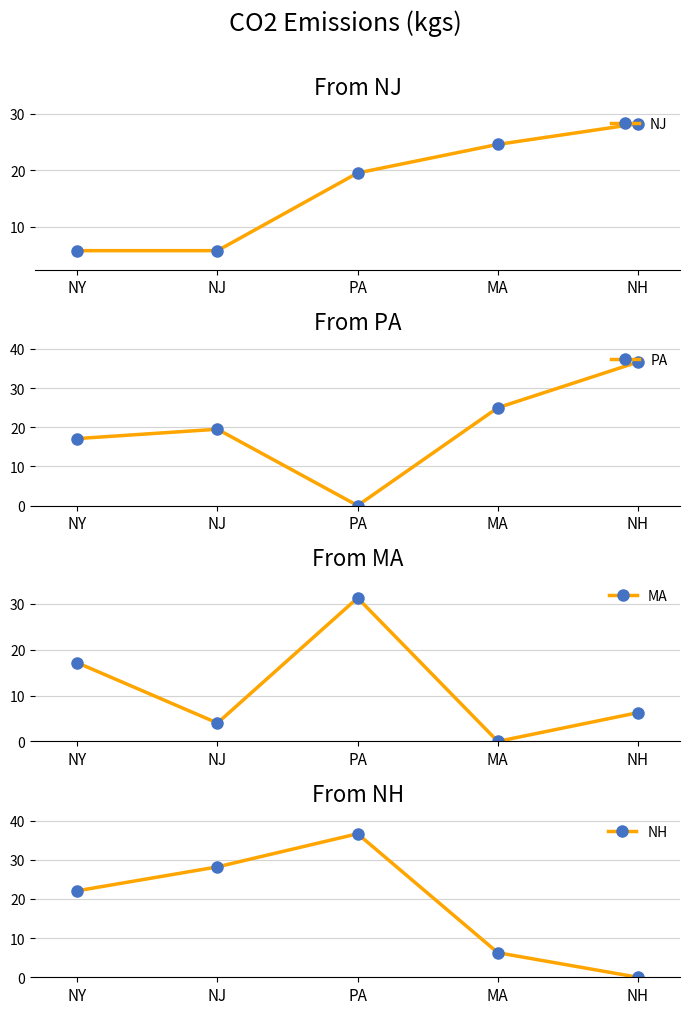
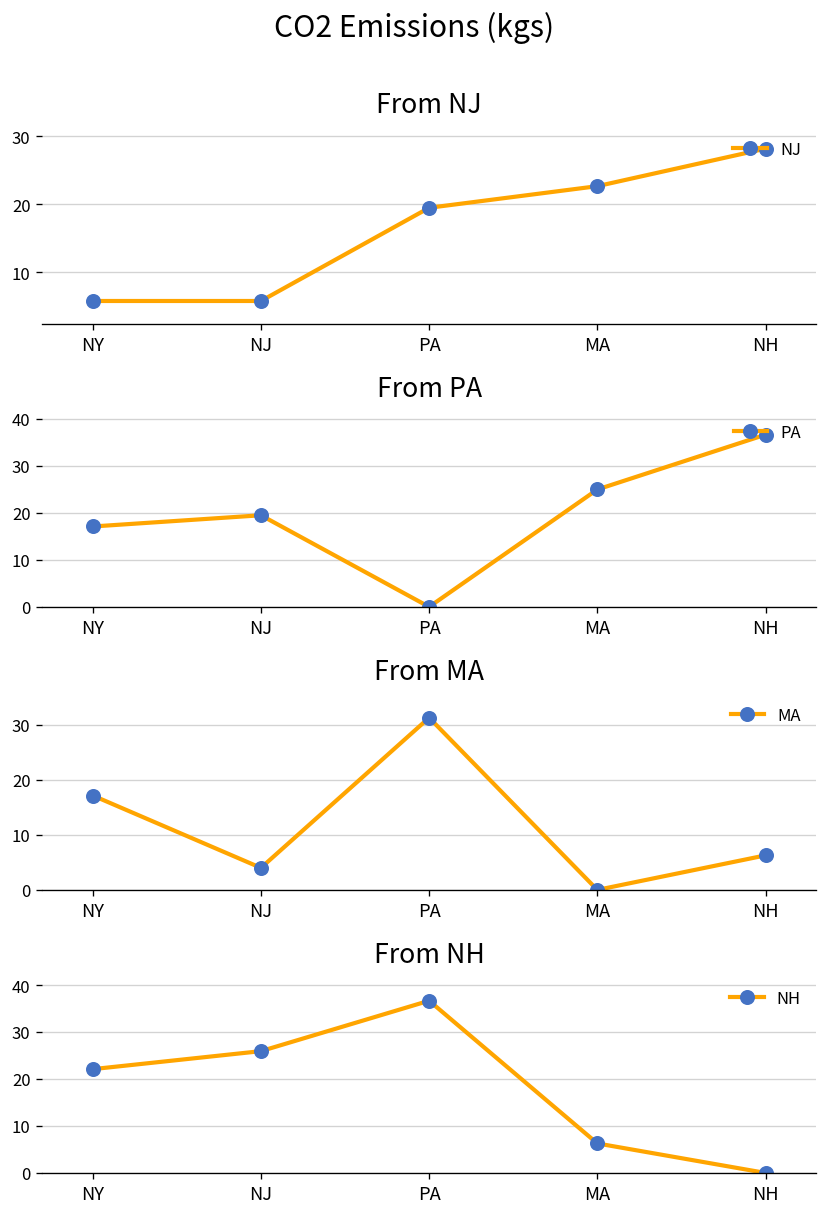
  {
    "From NJ": {
      "NY": 6,
      "NJ": 6,
      "PA": 19,
-     "MA": 25,
+     "MA": 23,
      "NH": 28
    },
    "From PA": {
      "NY": 17,
      "NJ": 19,
      "PA": 0,
      "MA": 25,
      "NH": 37
    },
    "From MA": {
      "NY": 17,
      "NJ": 4,
      "PA": 31,
      "MA": 0,
      "NH": 6
    },
    "From NH": {
      "NY": 22,
-     "NJ": 28,
+     "NJ": 26,
      "PA": 37,
      "MA": 6,
      "NH": 0
    }
  }
